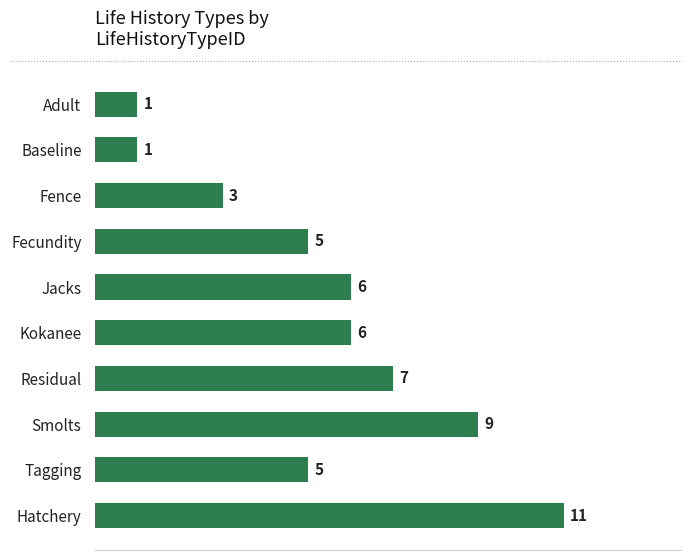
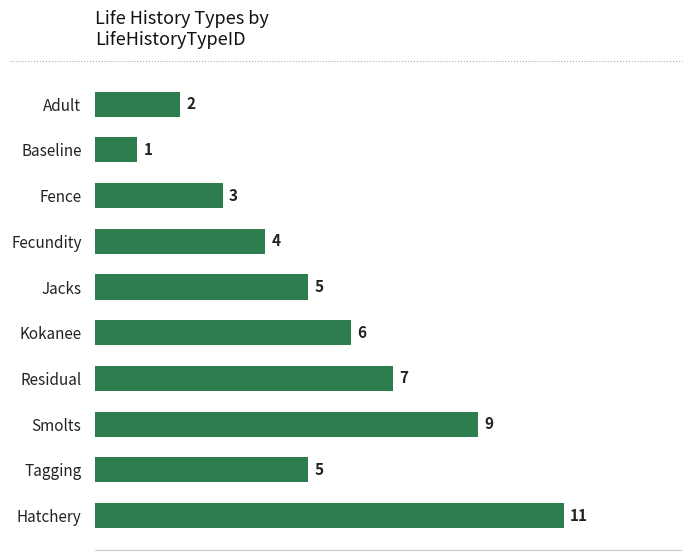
  {
-   "Adult": 1,
+   "Adult": 2,
    "Baseline": 1,
    "Fence": 3,
-   "Fecundity": 5,
-   "Jacks": 6,
+   "Fecundity": 4,
+   "Jacks": 5,
    "Kokanee": 6,
    "Residual": 7,
    "Smolts": 9,
    "Tagging": 5,
    "Hatchery": 11
  }
